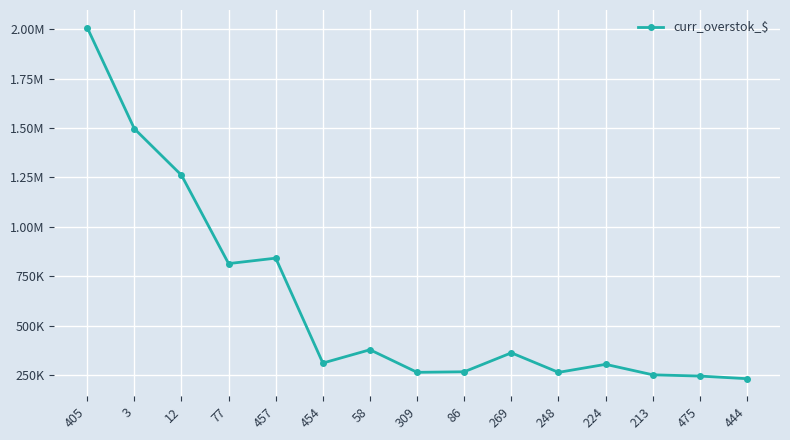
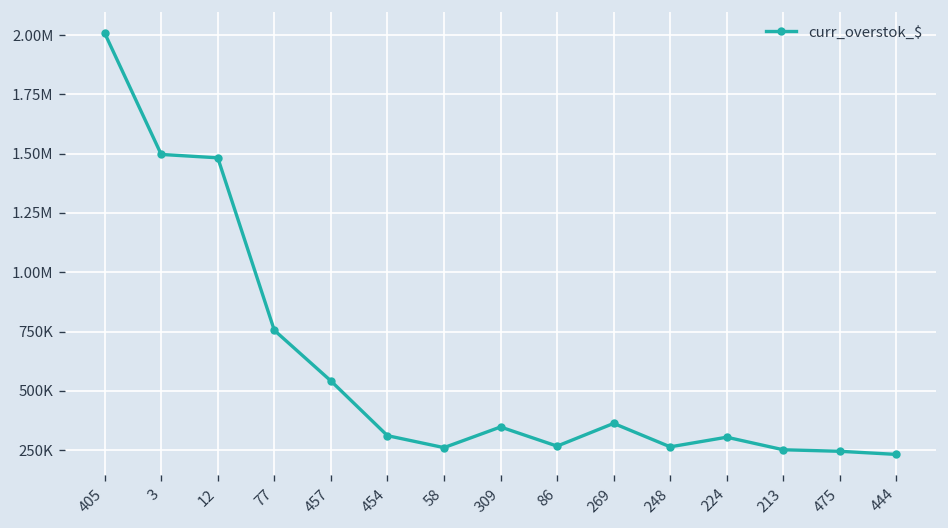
  {
    "405": 2010000,
    "3": 1500000,
-   "12": 1260000,
-   "77": 810000,
-   "457": 840000,
+   "12": 1480000,
+   "77": 760000,
+   "457": 540000,
    "454": 310000,
-   "58": 380000,
-   "309": 260000,
+   "58": 260000,
+   "309": 350000,
    "86": 270000,
    "269": 360000,
    "248": 260000,
    "224": 300000,
    "213": 250000,
    "475": 250000,
    "444": 230000
  }
